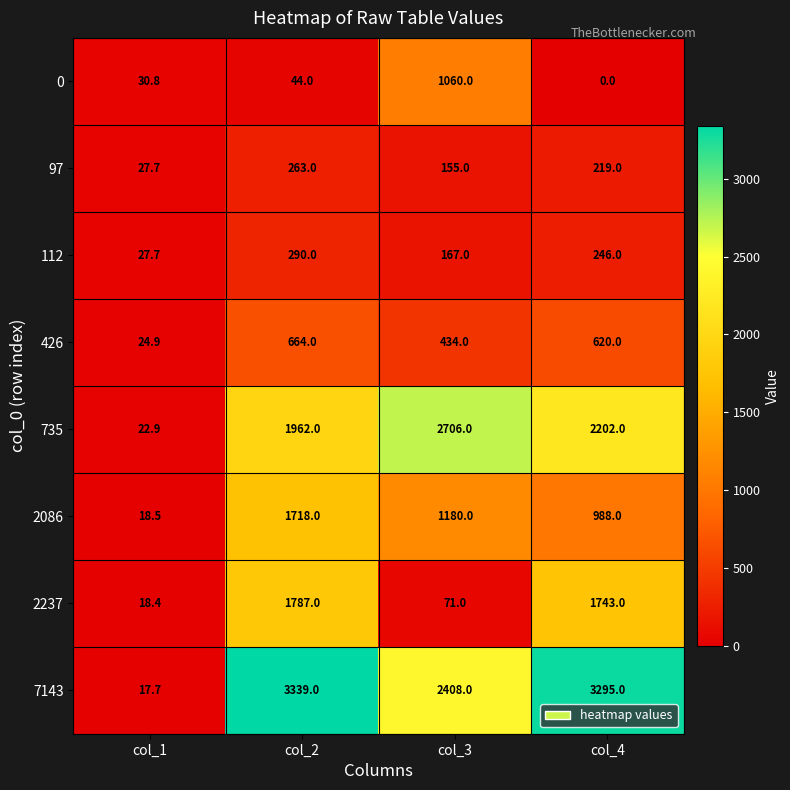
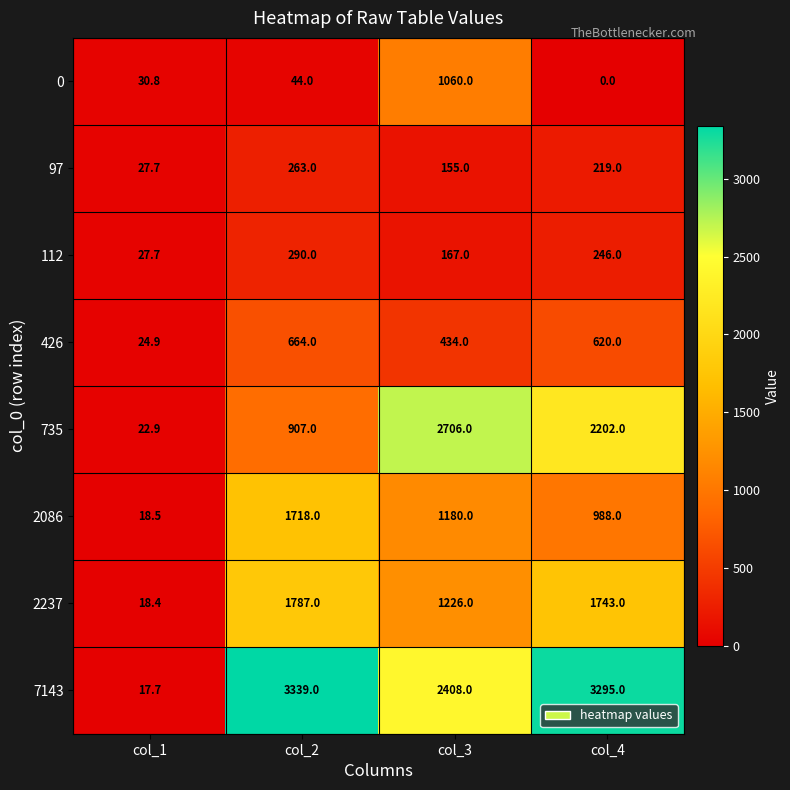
  {
    "0": {
      "col_1": 30.8,
      "col_2": 44.0,
      "col_3": 1060.0,
      "col_4": 0.0
    },
    "97": {
      "col_1": 27.7,
      "col_2": 263.0,
      "col_3": 155.0,
      "col_4": 219.0
    },
    "112": {
      "col_1": 27.7,
      "col_2": 290.0,
      "col_3": 167.0,
      "col_4": 246.0
    },
    "426": {
      "col_1": 24.9,
      "col_2": 664.0,
      "col_3": 434.0,
      "col_4": 620.0
    },
    "735": {
      "col_1": 22.9,
-     "col_2": 1962.0,
+     "col_2": 907.0,
      "col_3": 2706.0,
      "col_4": 2202.0
    },
    "2086": {
      "col_1": 18.5,
      "col_2": 1718.0,
      "col_3": 1180.0,
      "col_4": 988.0
    },
    "2237": {
      "col_1": 18.4,
      "col_2": 1787.0,
-     "col_3": 71.0,
+     "col_3": 1226.0,
      "col_4": 1743.0
    },
    "7143": {
      "col_1": 17.7,
      "col_2": 3339.0,
      "col_3": 2408.0,
      "col_4": 3295.0
    }
  }
